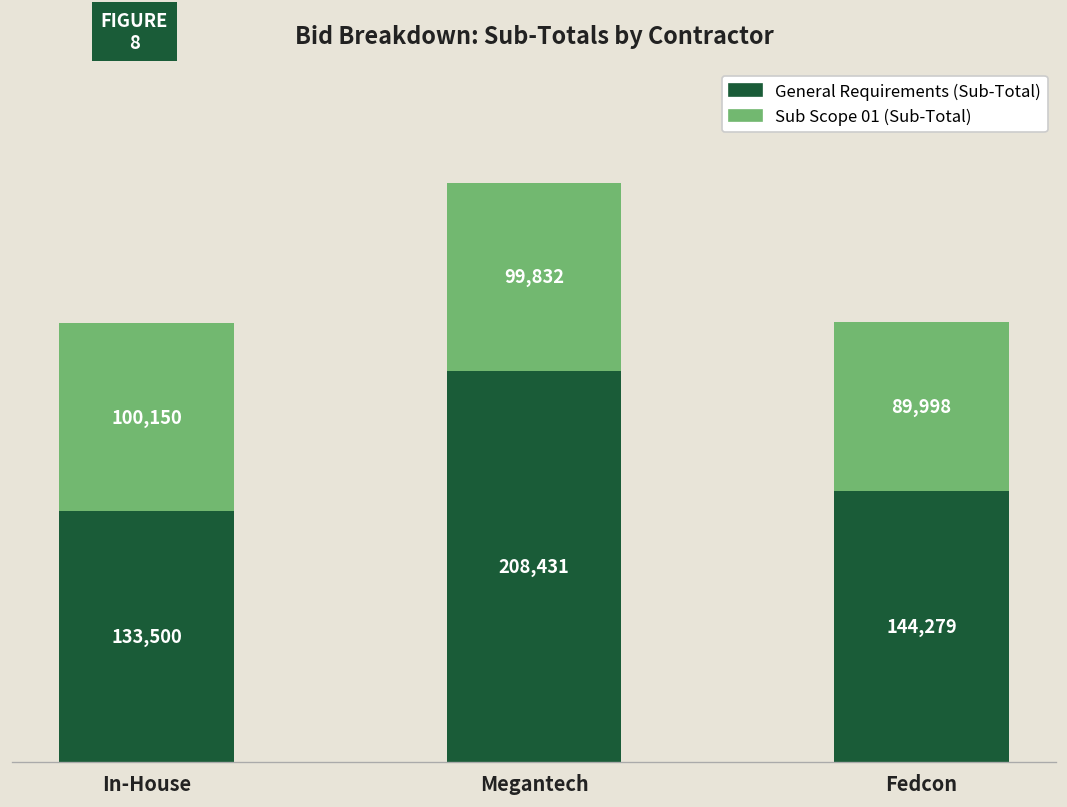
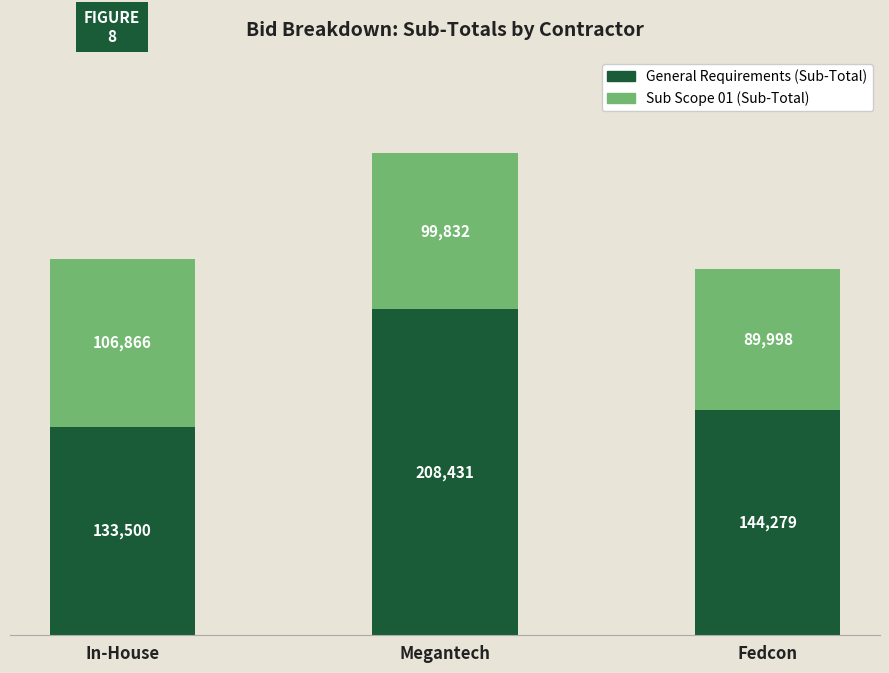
  {
    "General Requirements (Sub-Total)": {
      "In-House": "133,500",
      "Megantech": "208,431",
      "Fedcon": "144,279"
    },
    "Sub Scope 01 (Sub-Total)": {
-     "In-House": "100,150",
+     "In-House": "106,866",
      "Megantech": "99,832",
      "Fedcon": "89,998"
    }
  }
